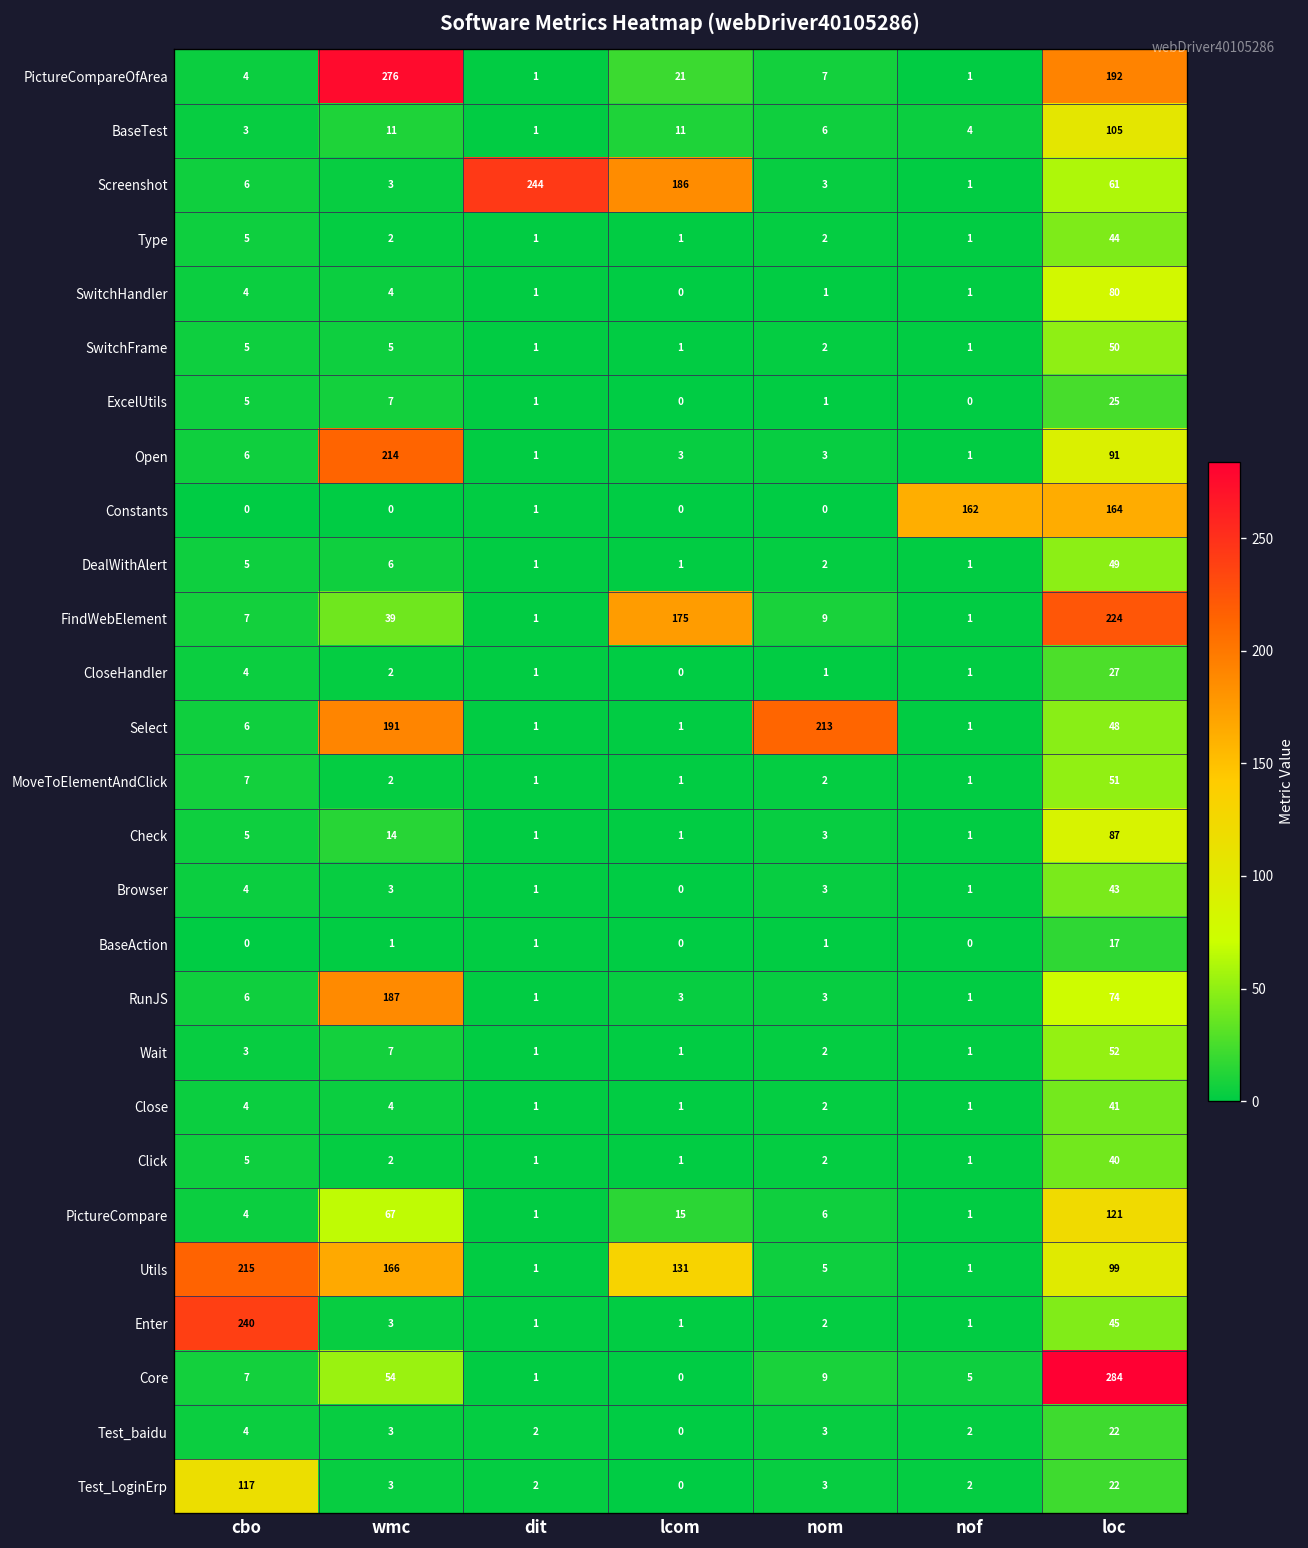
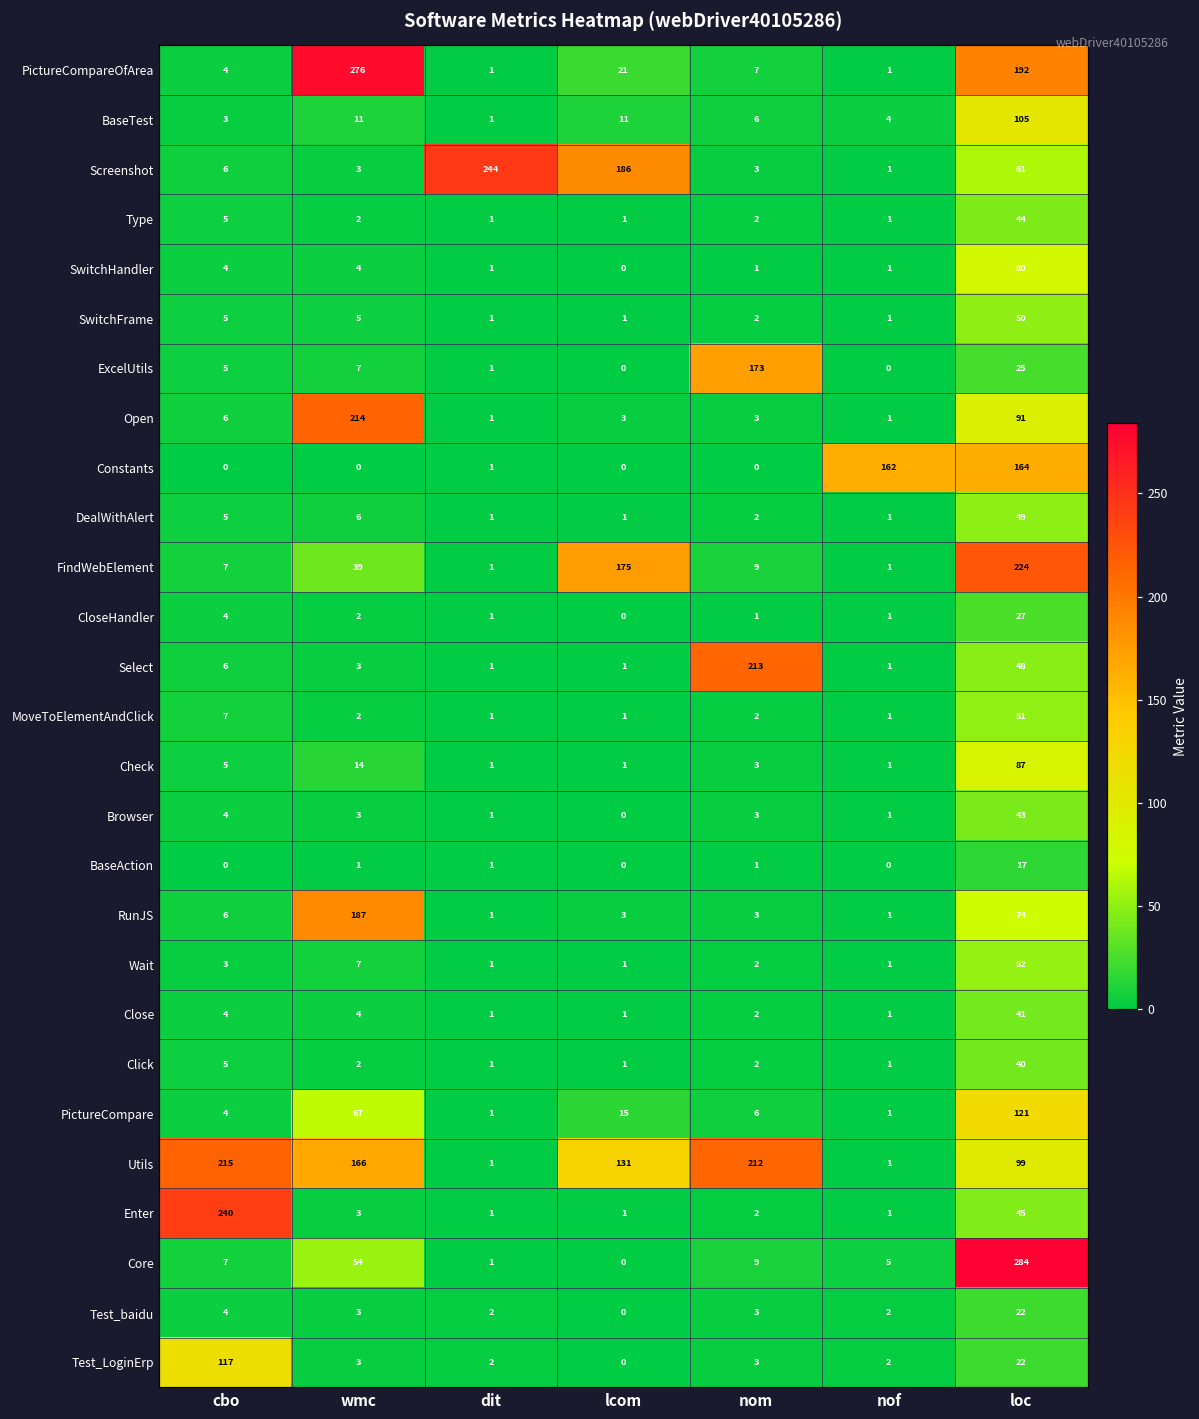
  {
    "PictureCompareOfArea": {
      "cbo": 4,
      "wmc": 276,
      "dit": 1,
      "lcom": 21,
      "nom": 7,
      "nof": 1,
      "loc": 192
    },
    "BaseTest": {
      "cbo": 3,
      "wmc": 11,
      "dit": 1,
      "lcom": 11,
      "nom": 6,
      "nof": 4,
      "loc": 105
    },
    "Screenshot": {
      "cbo": 6,
      "wmc": 3,
      "dit": 244,
      "lcom": 186,
      "nom": 3,
      "nof": 1,
      "loc": 61
    },
    "Type": {
      "cbo": 5,
      "wmc": 2,
      "dit": 1,
      "lcom": 1,
      "nom": 2,
      "nof": 1,
      "loc": 44
    },
    "SwitchHandler": {
      "cbo": 4,
      "wmc": 4,
      "dit": 1,
      "lcom": 0,
      "nom": 1,
      "nof": 1,
      "loc": 80
    },
    "SwitchFrame": {
      "cbo": 5,
      "wmc": 5,
      "dit": 1,
      "lcom": 1,
      "nom": 2,
      "nof": 1,
      "loc": 50
    },
    "ExcelUtils": {
      "cbo": 5,
      "wmc": 7,
      "dit": 1,
      "lcom": 0,
-     "nom": 1,
+     "nom": 173,
      "nof": 0,
      "loc": 25
    },
    "Open": {
      "cbo": 6,
      "wmc": 214,
      "dit": 1,
      "lcom": 3,
      "nom": 3,
      "nof": 1,
      "loc": 91
    },
    "Constants": {
      "cbo": 0,
      "wmc": 0,
      "dit": 1,
      "lcom": 0,
      "nom": 0,
      "nof": 162,
      "loc": 164
    },
    "DealWithAlert": {
      "cbo": 5,
      "wmc": 6,
      "dit": 1,
      "lcom": 1,
      "nom": 2,
      "nof": 1,
      "loc": 49
    },
    "FindWebElement": {
      "cbo": 7,
      "wmc": 39,
      "dit": 1,
      "lcom": 175,
      "nom": 9,
      "nof": 1,
      "loc": 224
    },
    "CloseHandler": {
      "cbo": 4,
      "wmc": 2,
      "dit": 1,
      "lcom": 0,
      "nom": 1,
      "nof": 1,
      "loc": 27
    },
    "Select": {
      "cbo": 6,
-     "wmc": 191,
+     "wmc": 3,
      "dit": 1,
      "lcom": 1,
      "nom": 213,
      "nof": 1,
      "loc": 48
    },
    "MoveToElementAndClick": {
      "cbo": 7,
      "wmc": 2,
      "dit": 1,
      "lcom": 1,
      "nom": 2,
      "nof": 1,
      "loc": 51
    },
    "Check": {
      "cbo": 5,
      "wmc": 14,
      "dit": 1,
      "lcom": 1,
      "nom": 3,
      "nof": 1,
      "loc": 87
    },
    "Browser": {
      "cbo": 4,
      "wmc": 3,
      "dit": 1,
      "lcom": 0,
      "nom": 3,
      "nof": 1,
      "loc": 43
    },
    "BaseAction": {
      "cbo": 0,
      "wmc": 1,
      "dit": 1,
      "lcom": 0,
      "nom": 1,
      "nof": 0,
      "loc": 17
    },
    "RunJS": {
      "cbo": 6,
      "wmc": 187,
      "dit": 1,
      "lcom": 3,
      "nom": 3,
      "nof": 1,
      "loc": 74
    },
    "Wait": {
      "cbo": 3,
      "wmc": 7,
      "dit": 1,
      "lcom": 1,
      "nom": 2,
      "nof": 1,
      "loc": 52
    },
    "Close": {
      "cbo": 4,
      "wmc": 4,
      "dit": 1,
      "lcom": 1,
      "nom": 2,
      "nof": 1,
      "loc": 41
    },
    "Click": {
      "cbo": 5,
      "wmc": 2,
      "dit": 1,
      "lcom": 1,
      "nom": 2,
      "nof": 1,
      "loc": 40
    },
    "PictureCompare": {
      "cbo": 4,
      "wmc": 67,
      "dit": 1,
      "lcom": 15,
      "nom": 6,
      "nof": 1,
      "loc": 121
    },
    "Utils": {
      "cbo": 215,
      "wmc": 166,
      "dit": 1,
      "lcom": 131,
-     "nom": 5,
+     "nom": 212,
      "nof": 1,
      "loc": 99
    },
    "Enter": {
      "cbo": 240,
      "wmc": 3,
      "dit": 1,
      "lcom": 1,
      "nom": 2,
      "nof": 1,
      "loc": 45
    },
    "Core": {
      "cbo": 7,
      "wmc": 54,
      "dit": 1,
      "lcom": 0,
      "nom": 9,
      "nof": 5,
      "loc": 284
    },
    "Test_baidu": {
      "cbo": 4,
      "wmc": 3,
      "dit": 2,
      "lcom": 0,
      "nom": 3,
      "nof": 2,
      "loc": 22
    },
    "Test_LoginErp": {
      "cbo": 117,
      "wmc": 3,
      "dit": 2,
      "lcom": 0,
      "nom": 3,
      "nof": 2,
      "loc": 22
    }
  }
